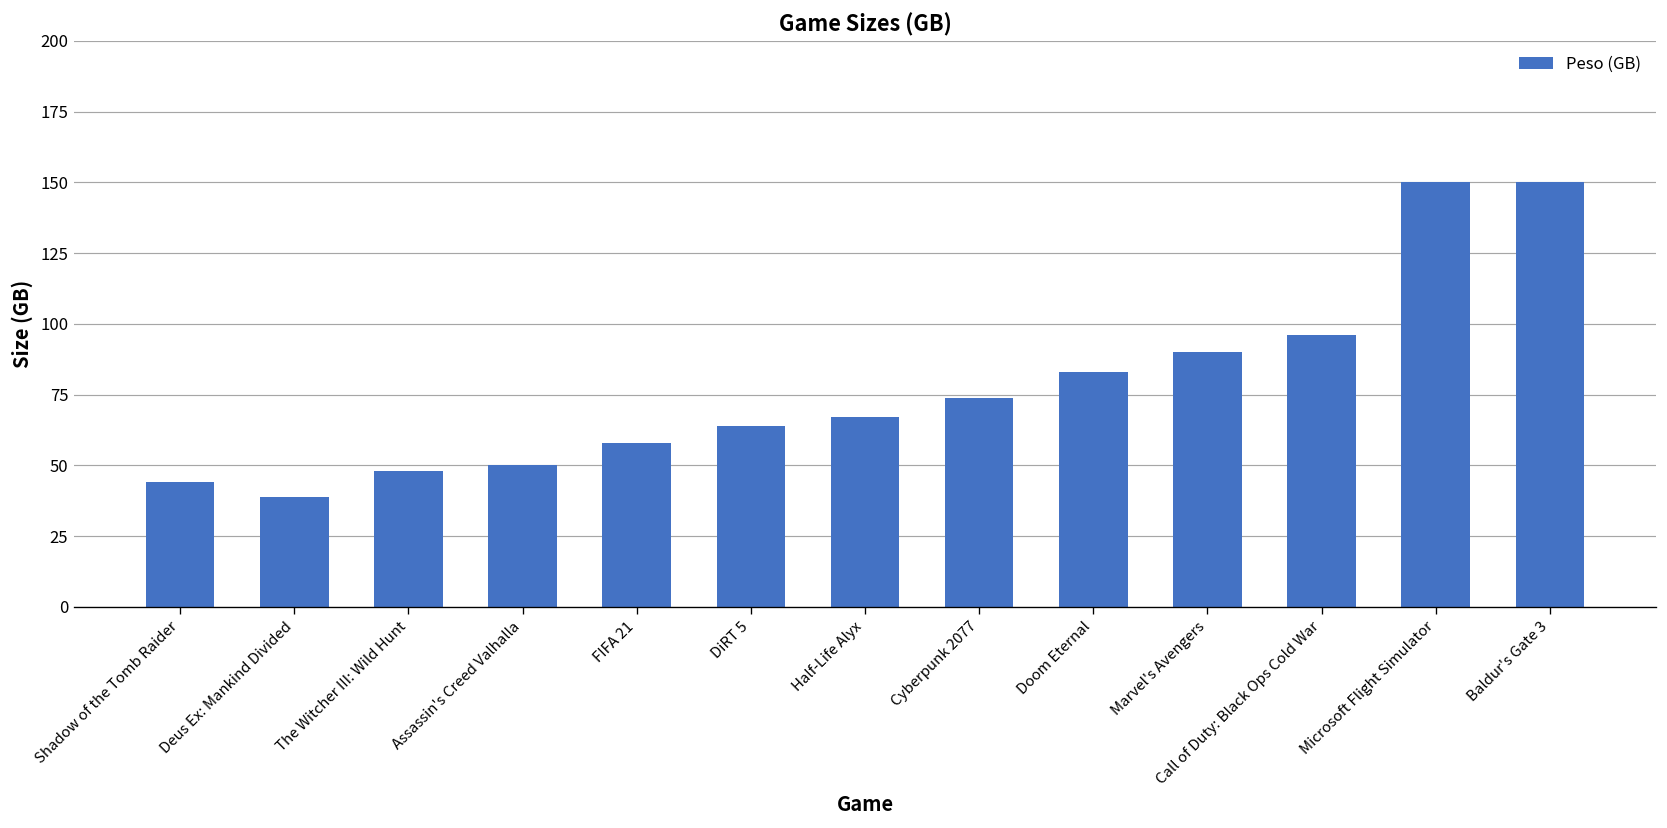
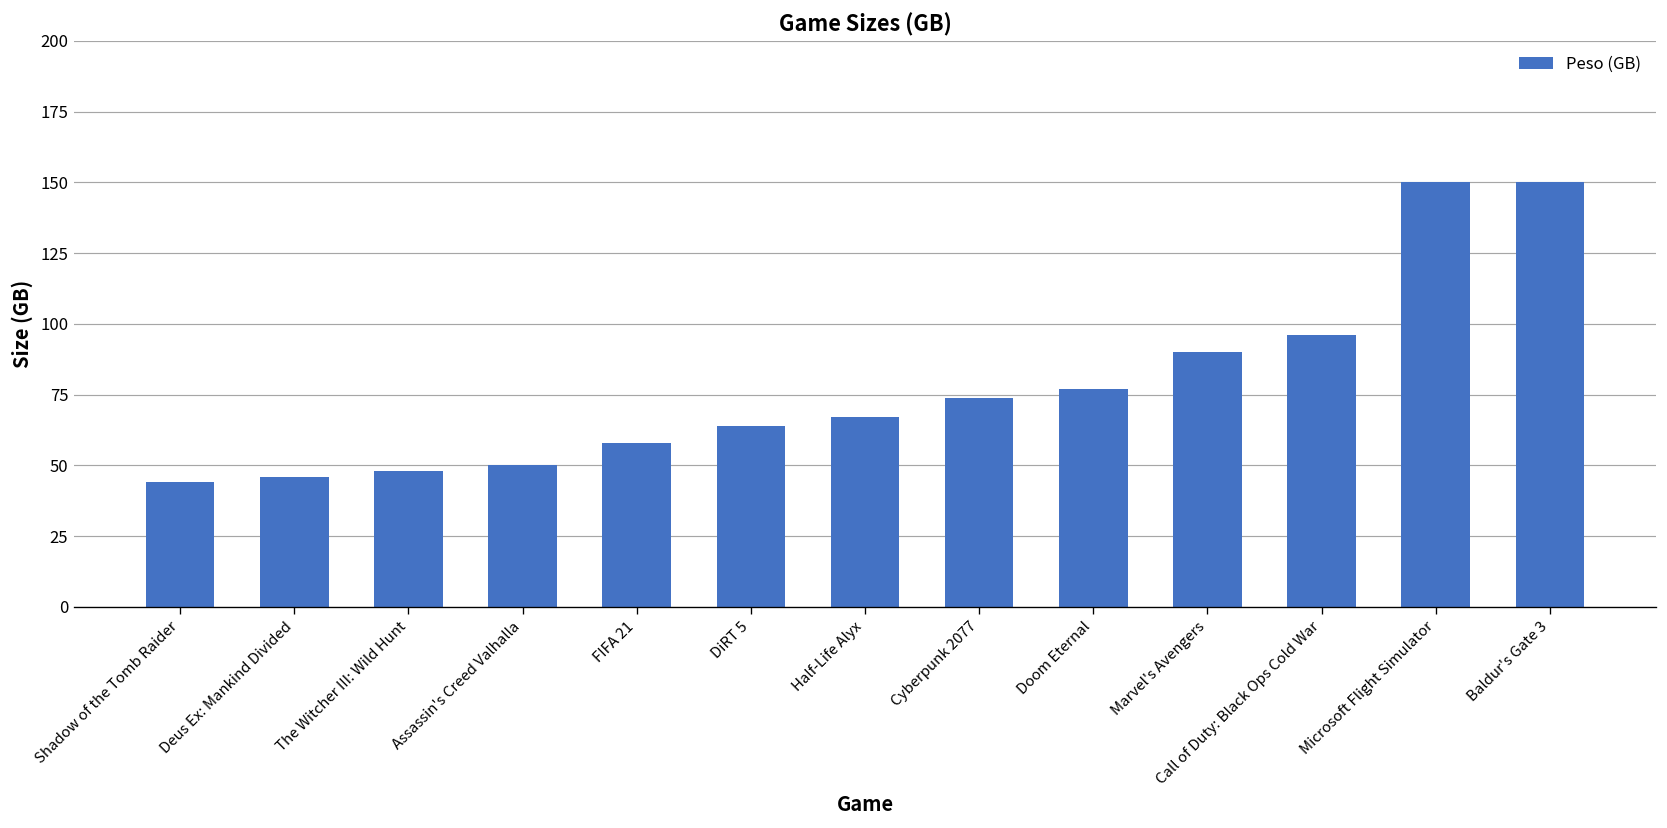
  {
    "Shadow of the Tomb Raider": 44,
-   "Deus Ex: Mankind Divided": 39,
+   "Deus Ex: Mankind Divided": 46,
    "The Witcher III: Wild Hunt": 48,
    "Assassin's Creed Valhalla": 50,
    "FIFA 21": 58,
    "DiRT 5": 64,
    "Half-Life Alyx": 67,
    "Cyberpunk 2077": 74,
-   "Doom Eternal": 83,
+   "Doom Eternal": 77,
    "Marvel's Avengers": 90,
    "Call of Duty: Black Ops Cold War": 96,
    "Microsoft Flight Simulator": 150,
    "Baldur's Gate 3": 150
  }
